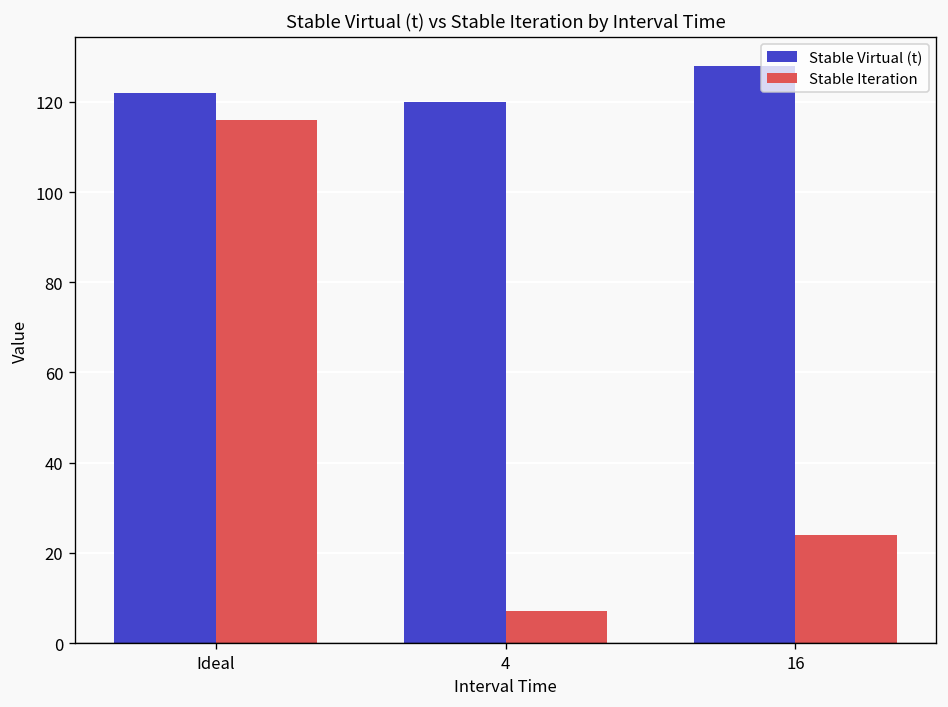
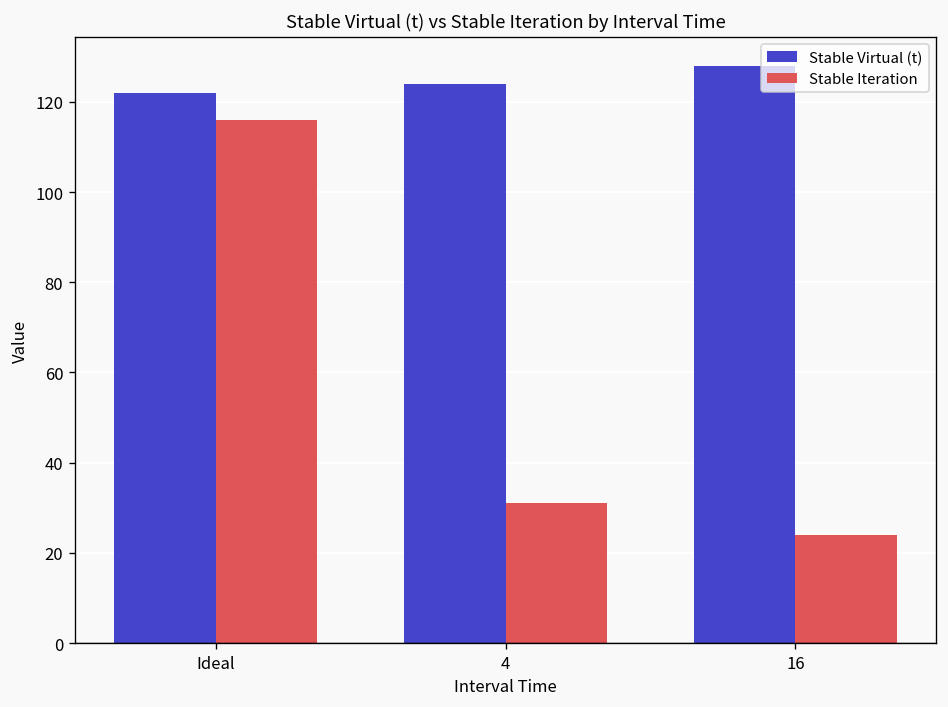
  {
    "Stable Virtual (t)": {
      "Ideal": 122,
-     "4": 120,
+     "4": 124,
      "16": 128
    },
    "Stable Iteration": {
      "Ideal": 116,
-     "4": 7,
+     "4": 31,
      "16": 24
    }
  }
